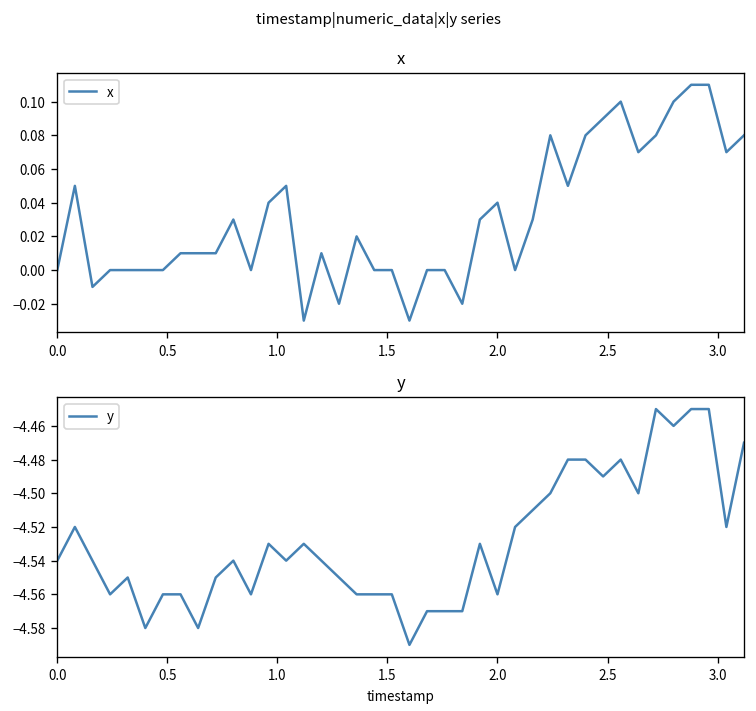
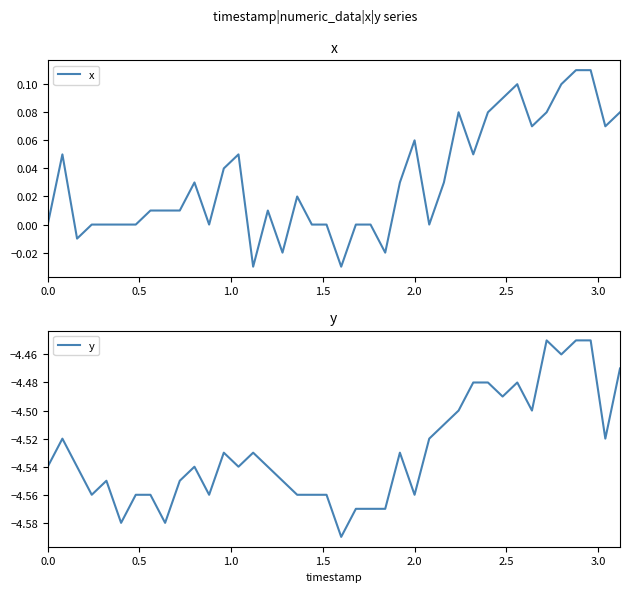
  {
    "x": {
      "0.0": 0.00,
-     "2.0": 0.04
+     "2.0": 0.06
    },
    "y": {
      "0.0": -4.540,
      "2.0": -4.560
    }
  }
